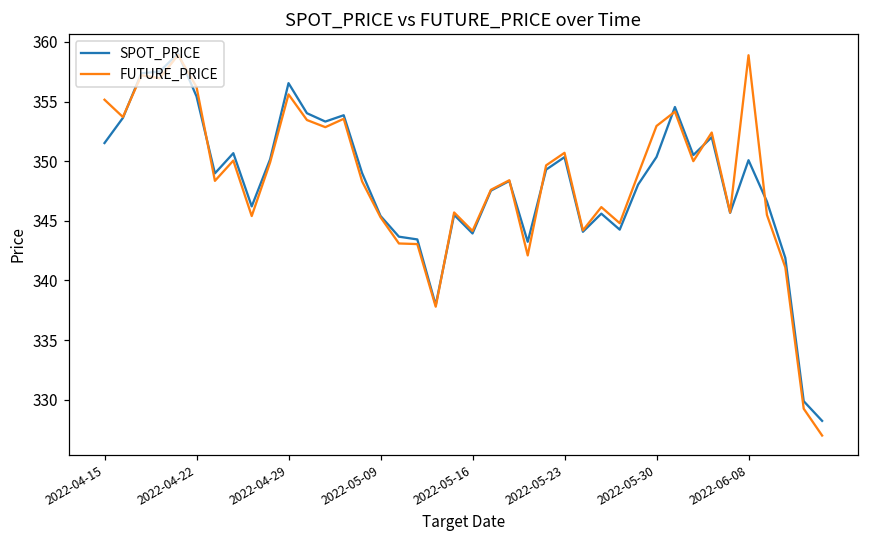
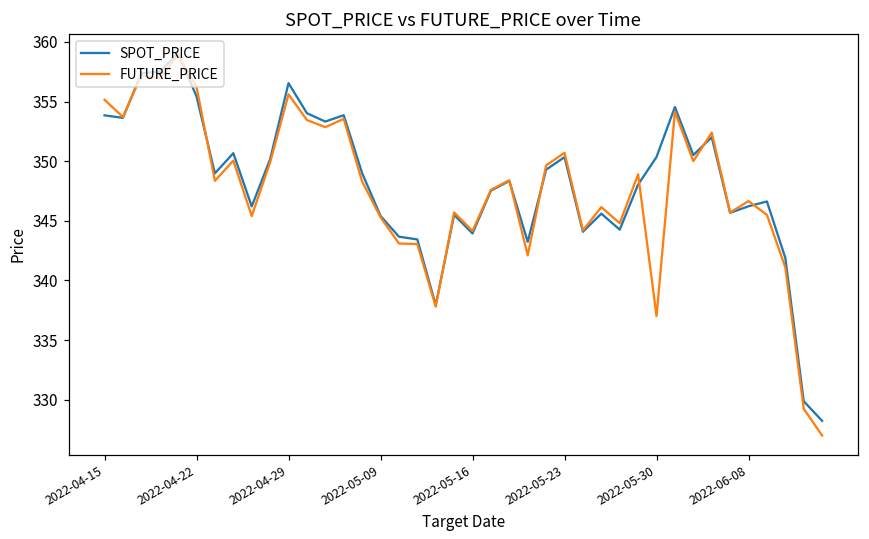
  {
    "SPOT_PRICE": {
-     "2022-04-15": 351.5,
+     "2022-04-15": 353.8,
      "2022-04-22": 355.4,
      "2022-04-29": 356.5,
      "2022-05-23": 350.3,
      "2022-05-30": 350.4,
-     "2022-06-08": 350.1
+     "2022-06-08": 346.2
    },
    "FUTURE_PRICE": {
      "2022-04-15": 355.2,
      "2022-04-29": 355.6,
      "2022-05-23": 350.7,
-     "2022-05-30": 353.0,
-     "2022-06-08": 358.9
+     "2022-05-30": 337.0,
+     "2022-06-08": 346.7
    }
  }
